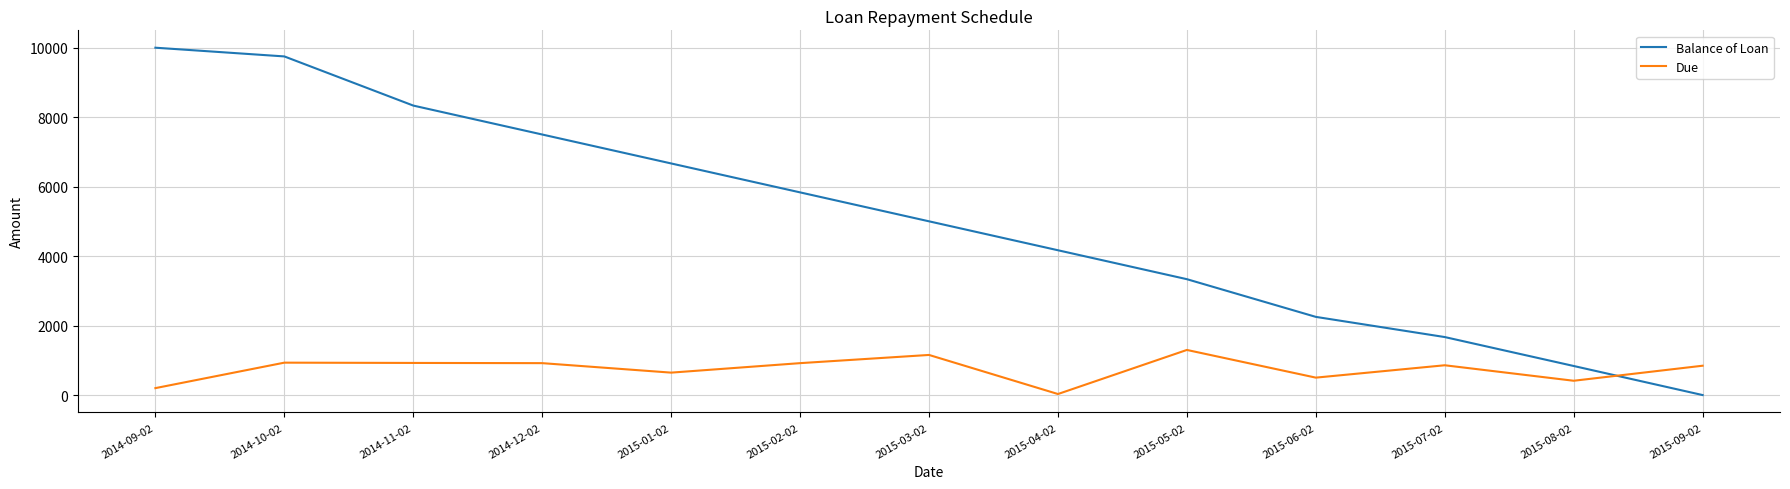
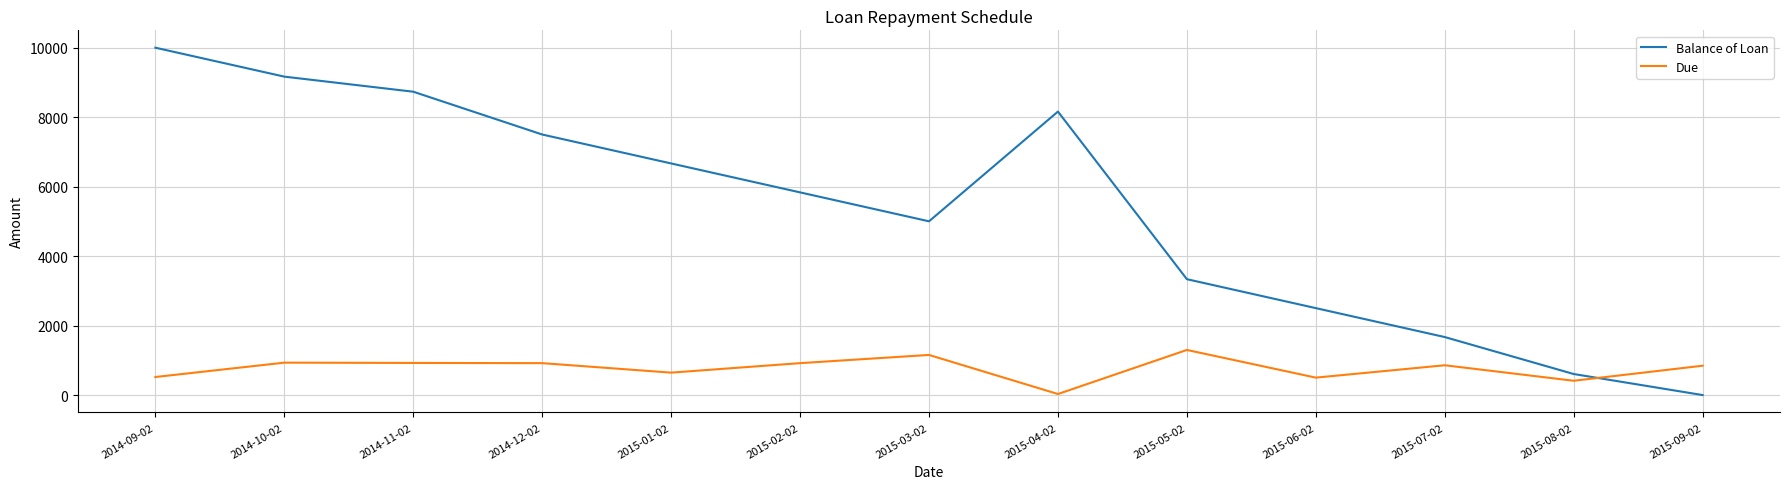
  {
    "Balance of Loan": {
      "2014-09-02": 10000,
-     "2014-10-02": 9700,
-     "2014-11-02": 8300,
+     "2014-10-02": 9200,
+     "2014-11-02": 8700,
      "2014-12-02": 7500,
      "2015-01-02": 6700,
      "2015-02-02": 5800,
      "2015-03-02": 5000,
-     "2015-04-02": 4200,
+     "2015-04-02": 8200,
      "2015-05-02": 3300,
-     "2015-06-02": 2300,
+     "2015-06-02": 2500,
      "2015-07-02": 1700,
-     "2015-08-02": 800,
+     "2015-08-02": 600,
      "2015-09-02": 0
    },
    "Due": {
-     "2014-09-02": 200,
+     "2014-09-02": 500,
      "2014-10-02": 900,
      "2014-11-02": 900,
      "2014-12-02": 900,
      "2015-01-02": 600,
      "2015-02-02": 900,
      "2015-03-02": 1200,
      "2015-04-02": 0,
      "2015-05-02": 1300,
      "2015-06-02": 500,
      "2015-07-02": 900,
      "2015-08-02": 400,
      "2015-09-02": 800
    }
  }
